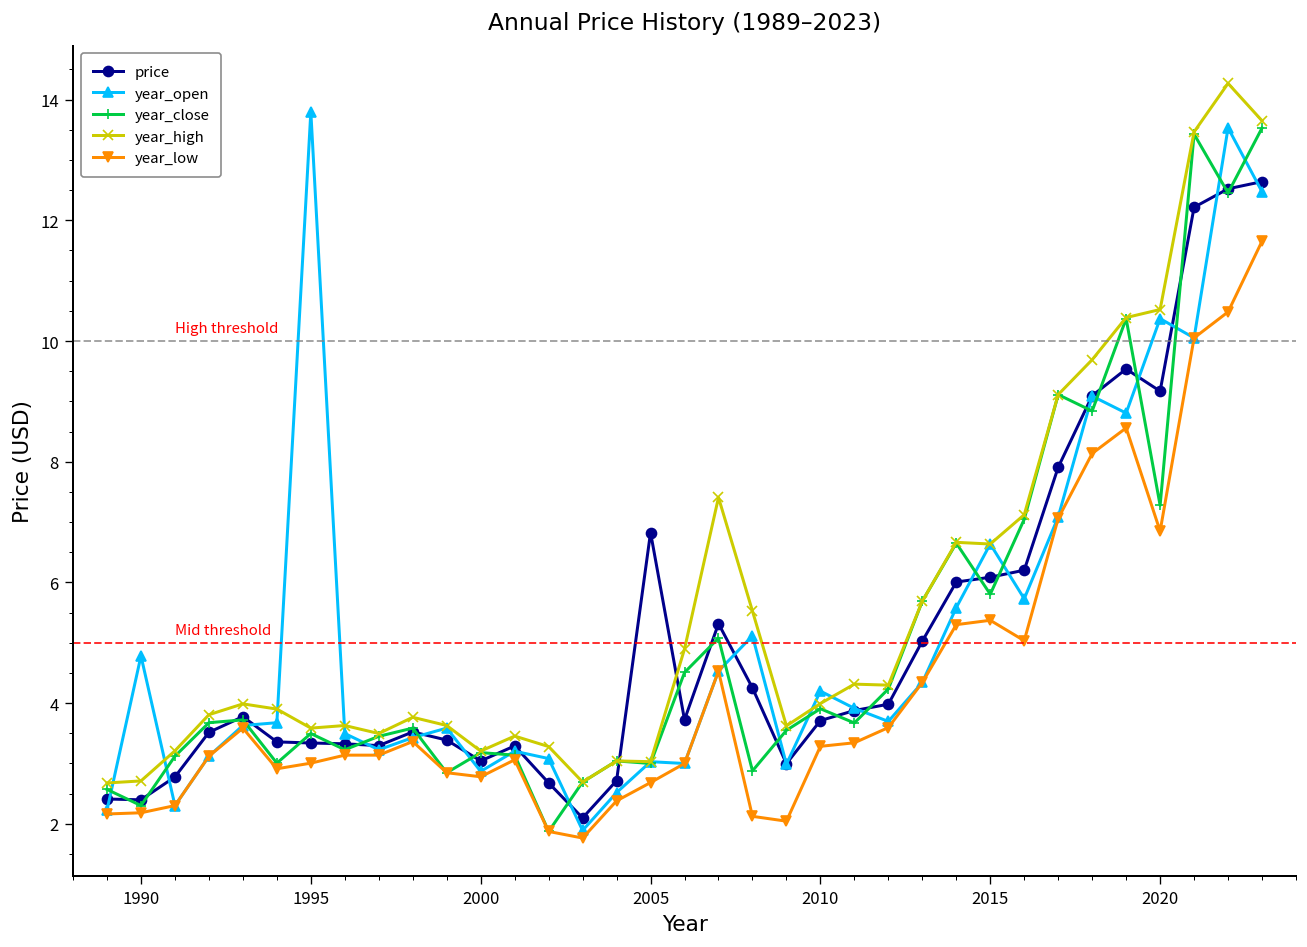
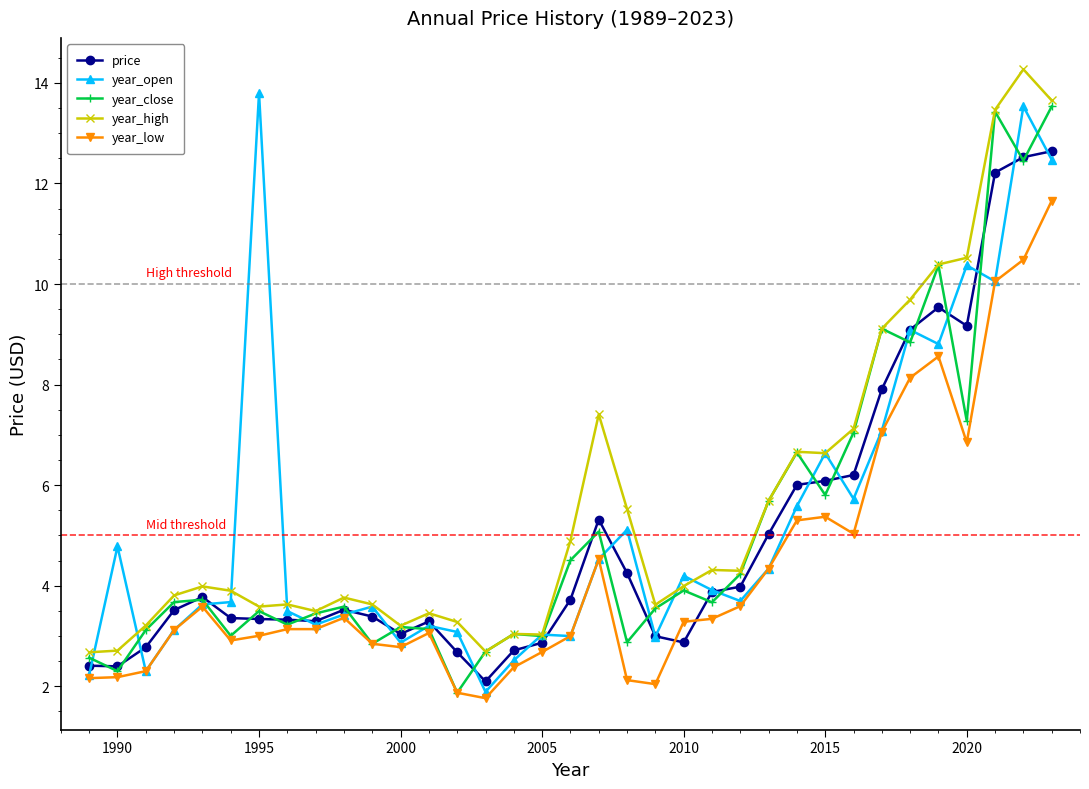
  {
    "price": {
      "1990": 2.4,
      "1995": 3.3,
      "2000": 3.0,
-     "2005": 6.8,
-     "2010": 3.7,
+     "2005": 2.9,
+     "2010": 2.9,
      "2015": 6.1,
      "2020": 9.2
    },
    "year_open": {
      "1990": 4.8,
      "1995": 13.8,
      "2000": 2.9,
      "2010": 4.2,
      "2020": 10.4
    },
    "year_close": {
      "1990": 2.3,
      "1995": 3.5,
      "2010": 3.9,
      "2015": 5.8,
      "2020": 7.3
    },
    "year_high": {
      "1990": 2.7,
      "1995": 3.6,
      "2010": 4.0,
      "2020": 10.5
    },
    "year_low": {
      "1990": 2.2,
      "1995": 3.0,
      "2000": 2.8,
      "2005": 2.7,
      "2010": 3.3,
      "2015": 5.4,
      "2020": 6.8
    }
  }
